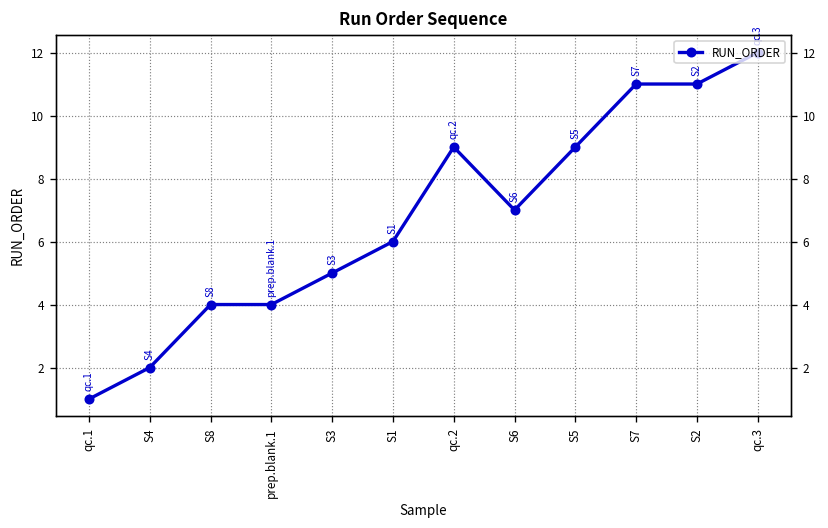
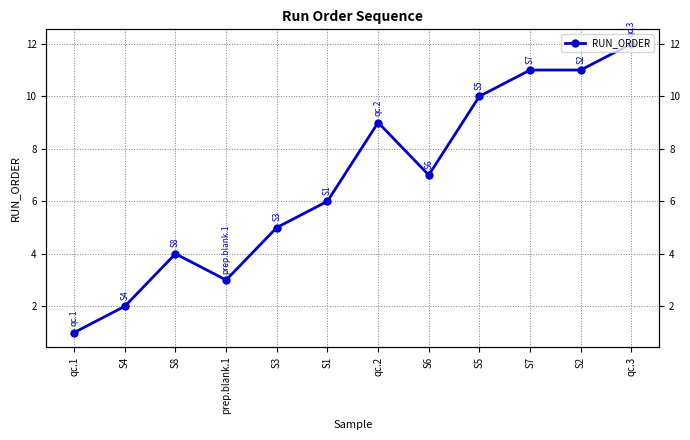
  {
    "S4": 2,
    "S8": 4,
-   "prep.blank.1": 4,
+   "prep.blank.1": 3,
    "S3": 5,
    "S1": 6,
    "S6": 7,
-   "S5": 9,
+   "S5": 10,
    "S7": 11,
    "S2": 11
  }
